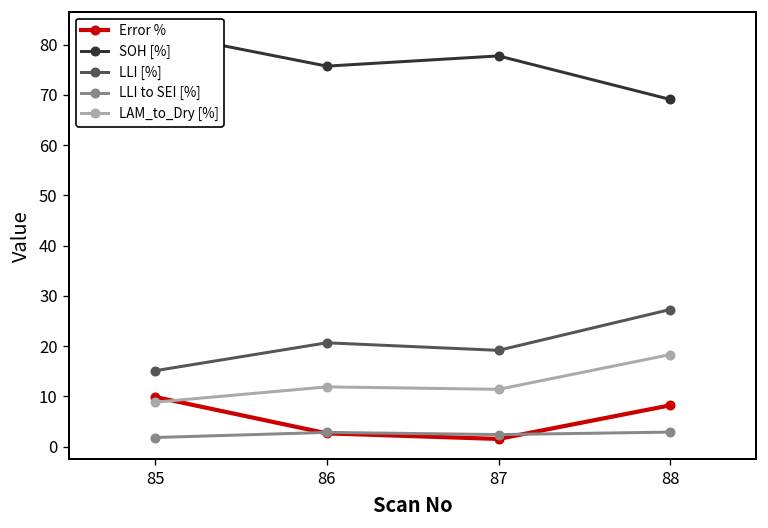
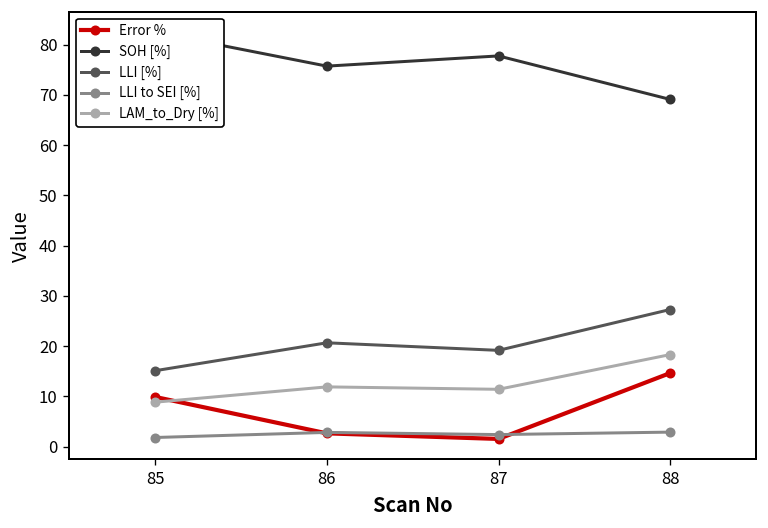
  {
    "Error %": {
      "85": 10,
      "87": 2,
-     "88": 8
+     "88": 15
    }
  }
